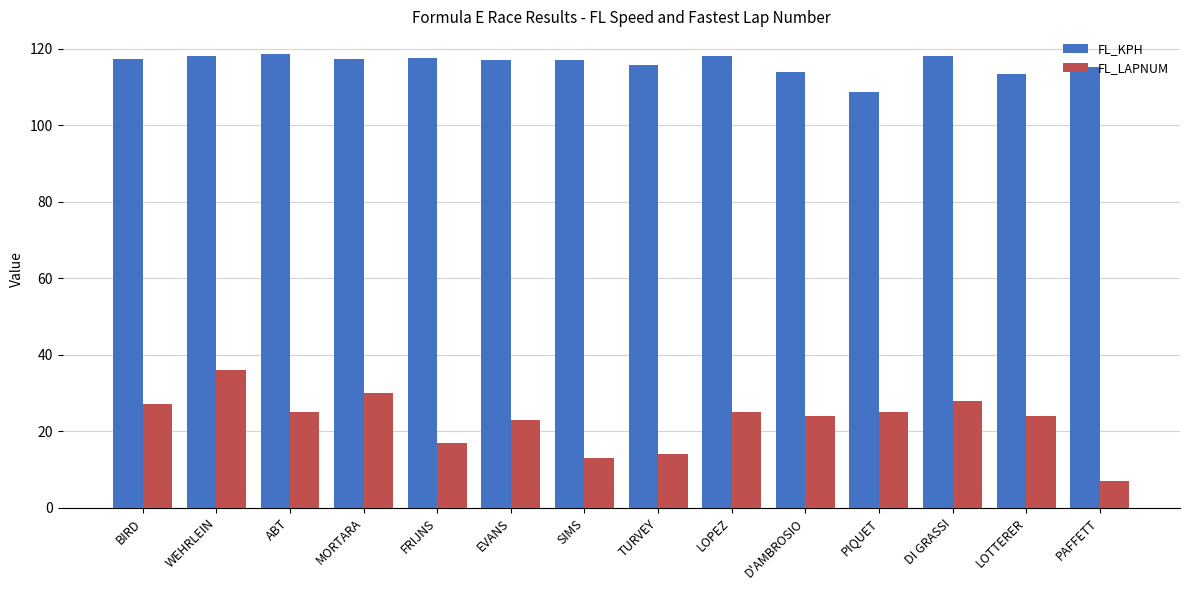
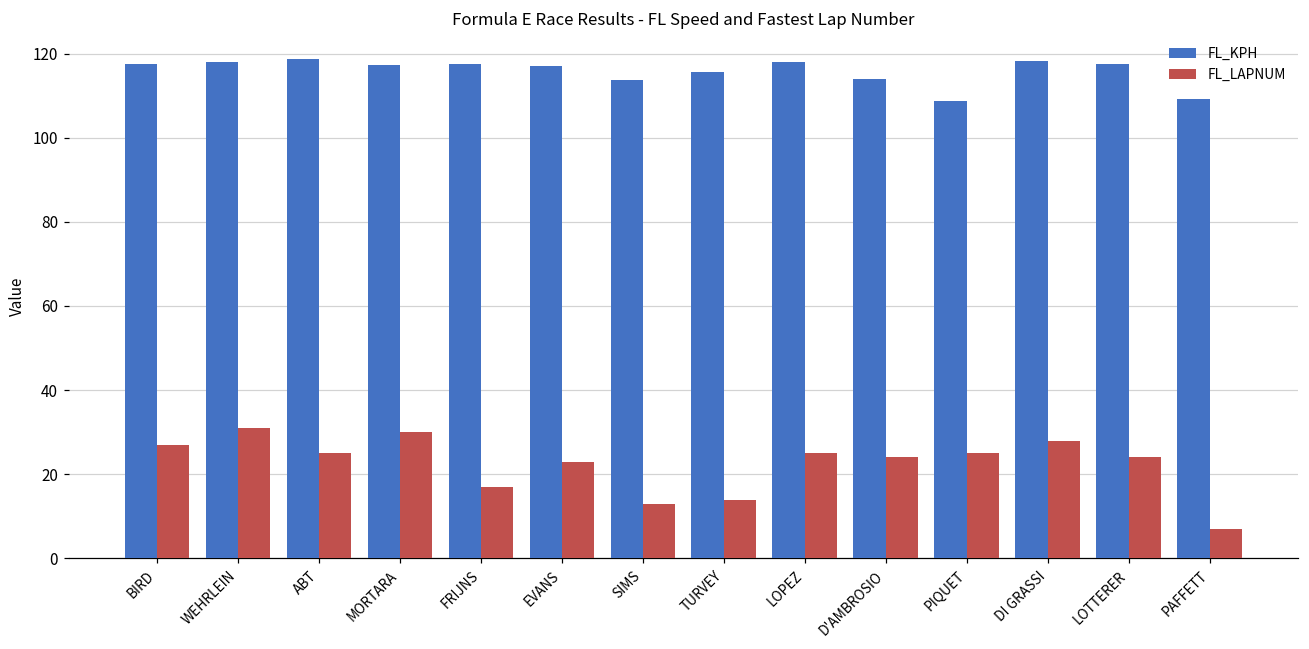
  {
    "FL_KPH": {
      "BIRD": 117,
      "WEHRLEIN": 118,
      "ABT": 119,
      "MORTARA": 117,
      "FRIJNS": 118,
      "EVANS": 117,
-     "SIMS": 117,
+     "SIMS": 114,
      "TURVEY": 116,
      "LOPEZ": 118,
      "D'AMBROSIO": 114,
      "PIQUET": 109,
      "DI GRASSI": 118,
-     "LOTTERER": 114,
-     "PAFFETT": 115
+     "LOTTERER": 118,
+     "PAFFETT": 109
    },
    "FL_LAPNUM": {
      "BIRD": 27,
-     "WEHRLEIN": 36,
+     "WEHRLEIN": 31,
      "ABT": 25,
      "MORTARA": 30,
      "FRIJNS": 17,
      "EVANS": 23,
      "SIMS": 13,
      "TURVEY": 14,
      "LOPEZ": 25,
      "D'AMBROSIO": 24,
      "PIQUET": 25,
      "DI GRASSI": 28,
      "LOTTERER": 24,
      "PAFFETT": 7
    }
  }
